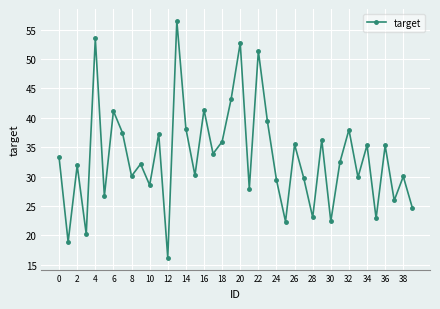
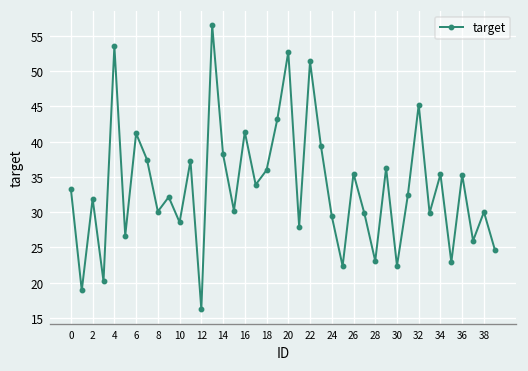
  {
    "0": 33,
    "2": 32,
    "4": 54,
    "6": 41,
    "8": 30,
    "10": 29,
    "12": 16,
    "14": 38,
    "16": 41,
    "18": 36,
    "20": 53,
    "22": 51,
    "24": 29,
    "26": 35,
    "28": 23,
    "30": 22,
-   "32": 38,
+   "32": 45,
    "34": 35,
    "36": 35,
    "38": 30
  }
